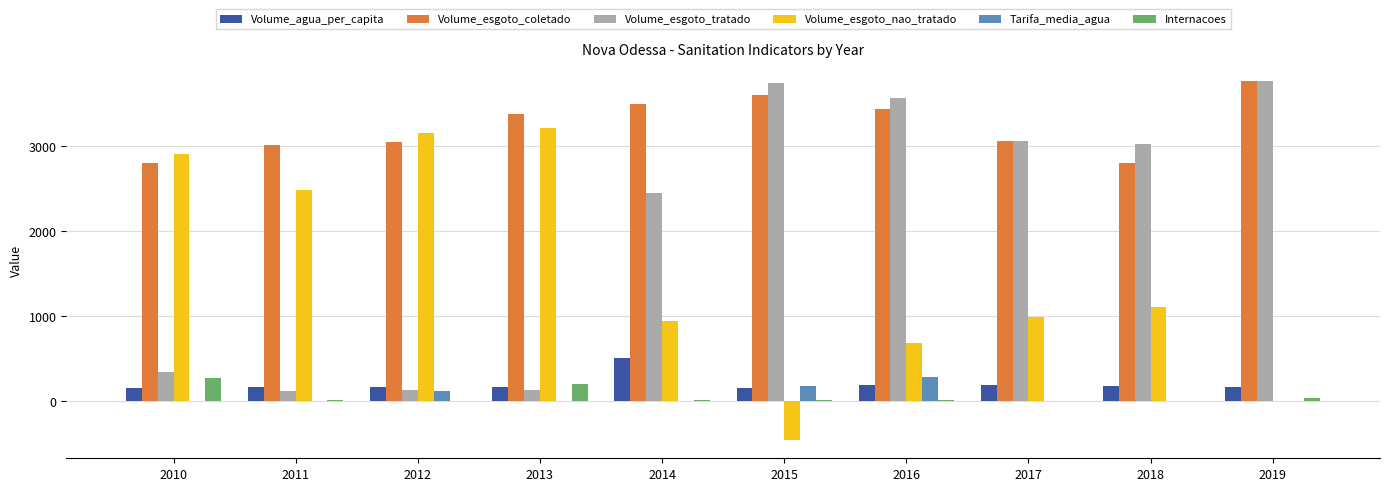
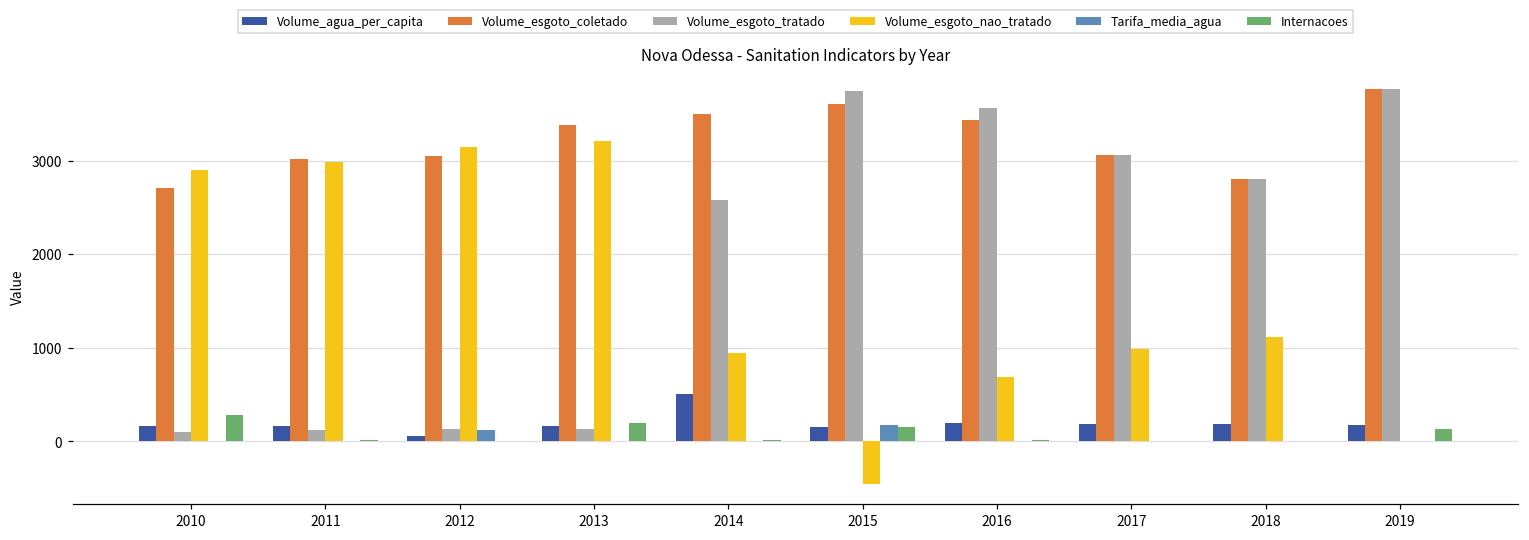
  {
    "Volume_agua_per_capita": {
      "2010": 200,
      "2011": 200,
-     "2012": 200,
+     "2012": 100,
      "2013": 200,
      "2014": 500,
      "2015": 200,
      "2016": 200,
      "2017": 200,
      "2018": 200,
      "2019": 200
    },
    "Volume_esgoto_coletado": {
-     "2010": 2800,
+     "2010": 2700,
      "2011": 3000,
      "2012": 3000,
      "2013": 3400,
      "2014": 3500,
      "2015": 3600,
      "2016": 3400,
      "2017": 3100,
      "2018": 2800,
      "2019": 3800
    },
    "Volume_esgoto_tratado": {
-     "2010": 300,
+     "2010": 100,
      "2011": 100,
      "2012": 100,
      "2013": 100,
-     "2014": 2500,
+     "2014": 2600,
      "2015": 3700,
      "2016": 3600,
      "2017": 3100,
-     "2018": 3000,
+     "2018": 2800,
      "2019": 3800
    },
    "Volume_esgoto_nao_tratado": {
      "2010": 2900,
-     "2011": 2500,
+     "2011": 3000,
      "2012": 3200,
      "2013": 3200,
      "2014": 900,
      "2015": -500,
      "2016": 700,
      "2017": 1000,
      "2018": 1100,
      "2019": 0
    },
    "Tarifa_media_agua": {
      "2012": 100,
      "2015": 200,
-     "2016": 300
+     "2016": 0
    },
    "Internacoes": {
      "2010": 300,
      "2013": 200,
-     "2015": 0,
-     "2019": 0
+     "2015": 200,
+     "2019": 100
    }
  }
